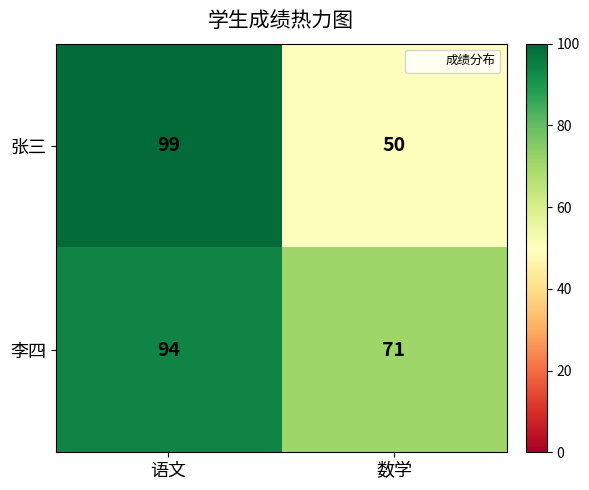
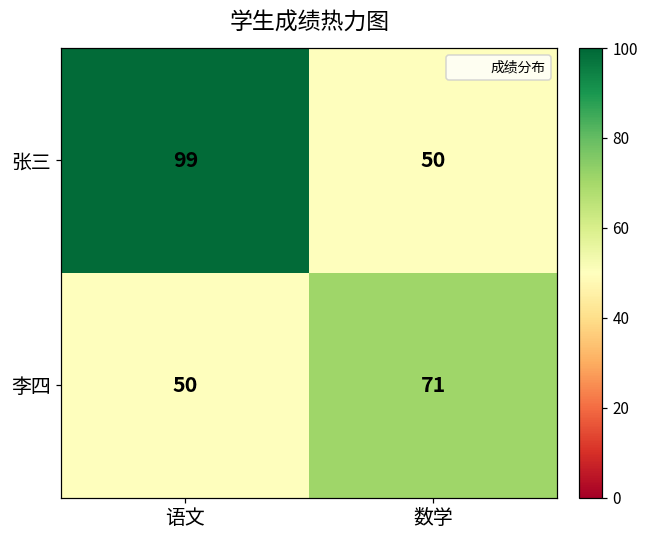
  {
    "张三": {
      "语文": 99,
      "数学": 50
    },
    "李四": {
-     "语文": 94,
+     "语文": 50,
      "数学": 71
    }
  }
